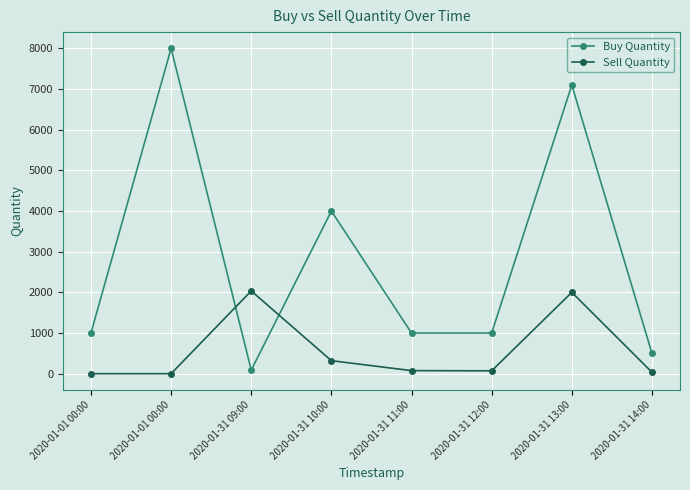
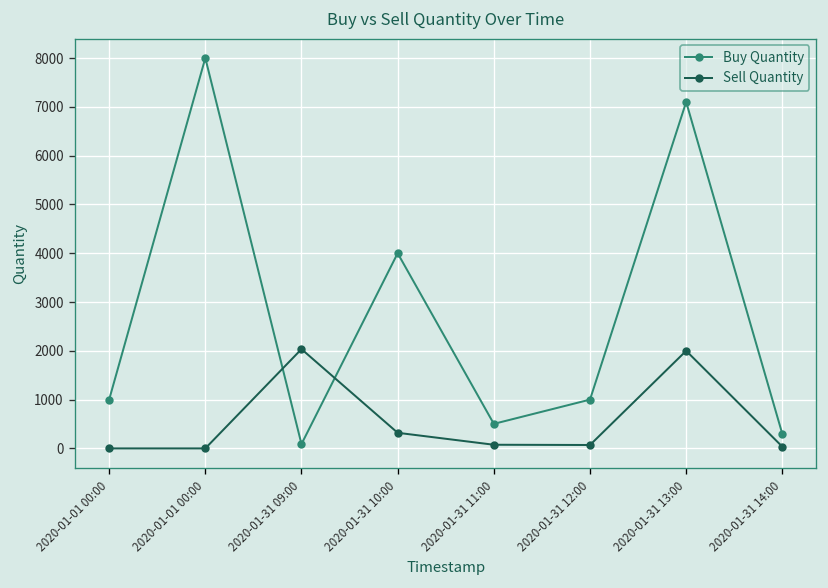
  {
    "Buy Quantity": {
      "2020-01-31 09:00": 100,
      "2020-01-31 10:00": 4000,
-     "2020-01-31 11:00": 1000,
+     "2020-01-31 11:00": 500,
      "2020-01-31 12:00": 1000,
      "2020-01-31 13:00": 7100,
-     "2020-01-31 14:00": 500
+     "2020-01-31 14:00": 300
    },
    "Sell Quantity": {
      "2020-01-31 09:00": 2000,
      "2020-01-31 10:00": 300,
      "2020-01-31 11:00": 100,
      "2020-01-31 12:00": 100,
      "2020-01-31 13:00": 2000,
      "2020-01-31 14:00": 0
    }
  }
